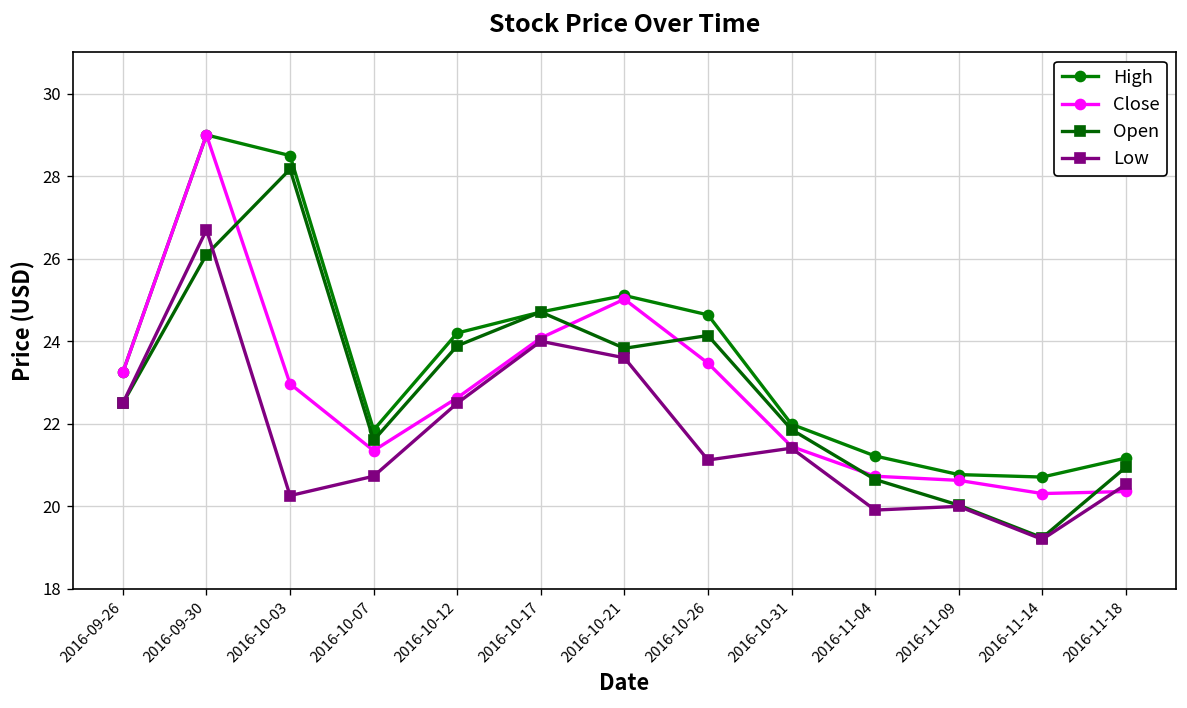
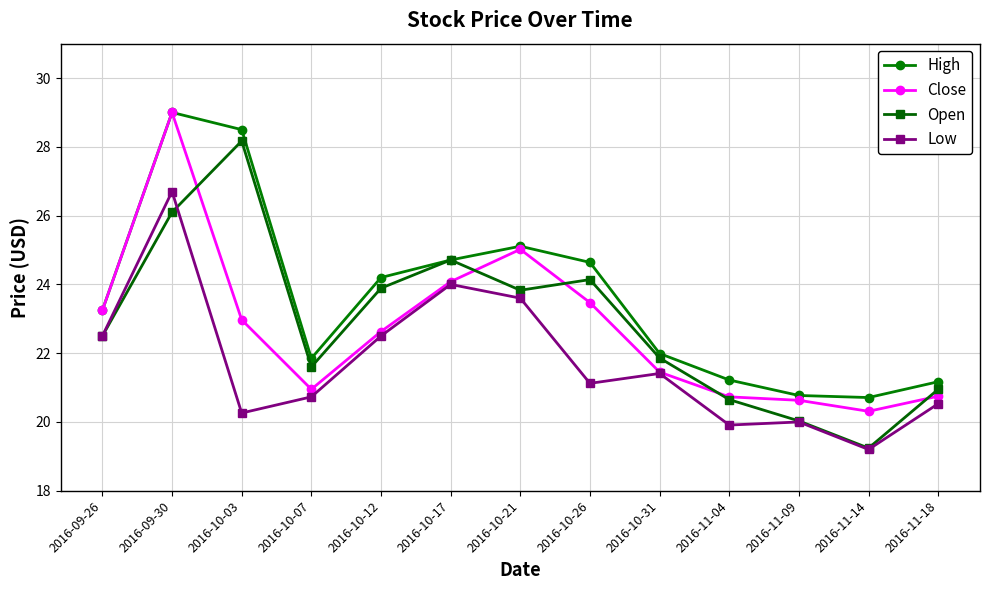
  {
    "Close": {
      "2016-10-03": 23.0,
-     "2016-10-07": 21.4,
+     "2016-10-07": 21.0,
      "2016-10-12": 22.6,
      "2016-10-17": 24.1,
      "2016-10-21": 25.0,
      "2016-10-26": 23.5,
      "2016-11-04": 20.7,
      "2016-11-09": 20.6,
      "2016-11-14": 20.3,
-     "2016-11-18": 20.4
+     "2016-11-18": 20.8
    },
    "Low": {
      "2016-09-30": 26.7,
      "2016-10-03": 20.3,
      "2016-10-07": 20.7,
      "2016-10-12": 22.5,
      "2016-10-17": 24.0,
      "2016-10-21": 23.6,
      "2016-10-26": 21.1,
      "2016-11-04": 19.9,
      "2016-11-18": 20.5
    }
  }
